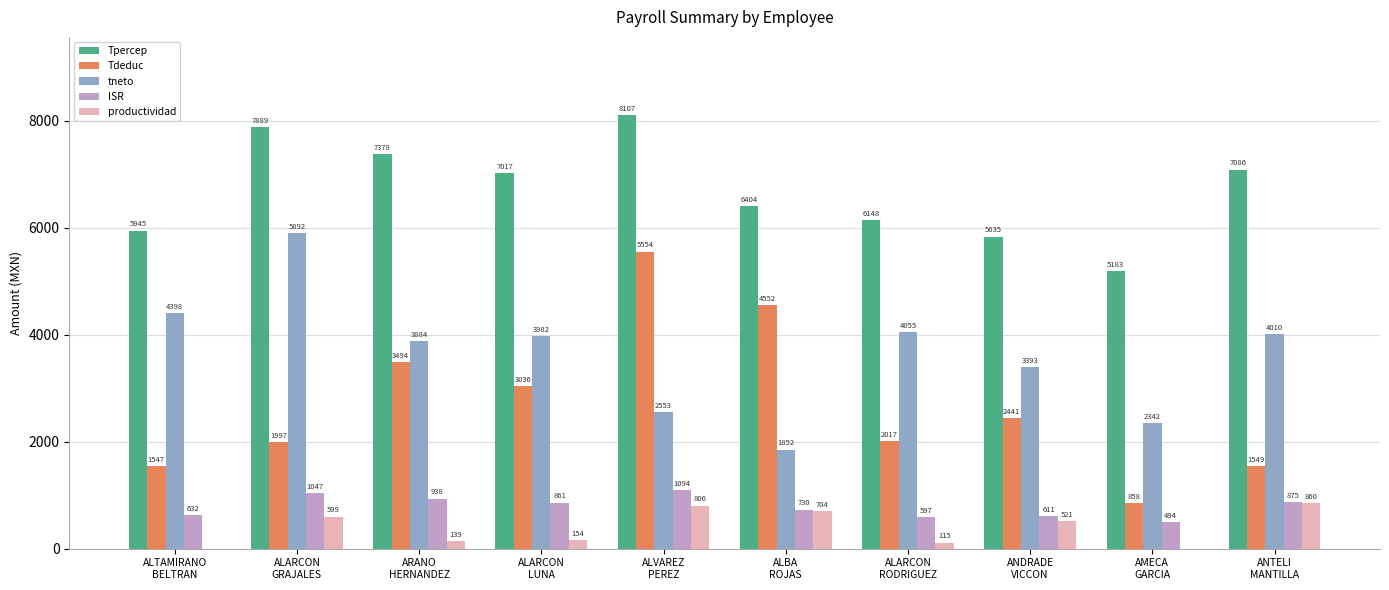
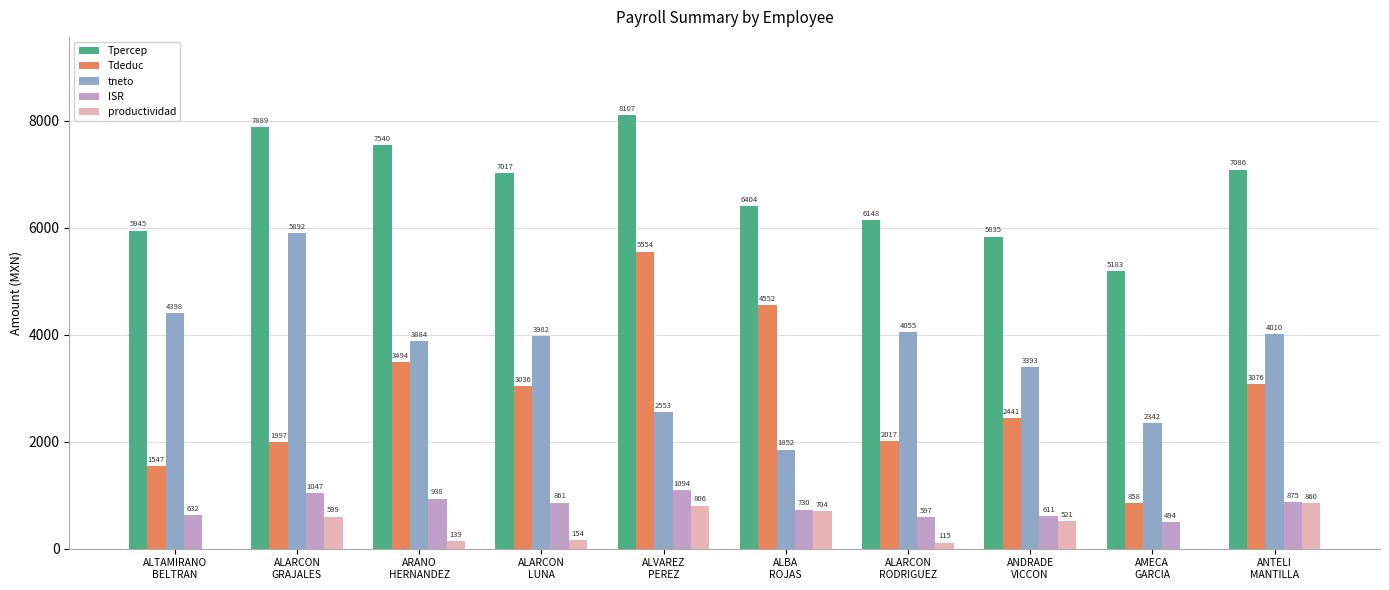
  {
    "Tpercep": {
      "ALTAMIRANO BELTRAN": 5945,
      "ALARCON GRAJALES": 7889,
-     "ARANO HERNANDEZ": 7378,
+     "ARANO HERNANDEZ": 7540,
      "ALARCON LUNA": 7017,
      "ALVAREZ PEREZ": 8107,
      "ALBA ROJAS": 6404,
      "ALARCON RODRIGUEZ": 6148,
      "ANDRADE VICCON": 5835,
      "AMECA GARCIA": 5183,
      "ANTELI MANTILLA": 7086
    },
    "Tdeduc": {
      "ALTAMIRANO BELTRAN": 1547,
      "ALARCON GRAJALES": 1997,
      "ARANO HERNANDEZ": 3494,
      "ALARCON LUNA": 3036,
      "ALVAREZ PEREZ": 5554,
      "ALBA ROJAS": 4552,
      "ALARCON RODRIGUEZ": 2017,
      "ANDRADE VICCON": 2441,
      "AMECA GARCIA": 858,
-     "ANTELI MANTILLA": 1549
+     "ANTELI MANTILLA": 3076
    }
  }
